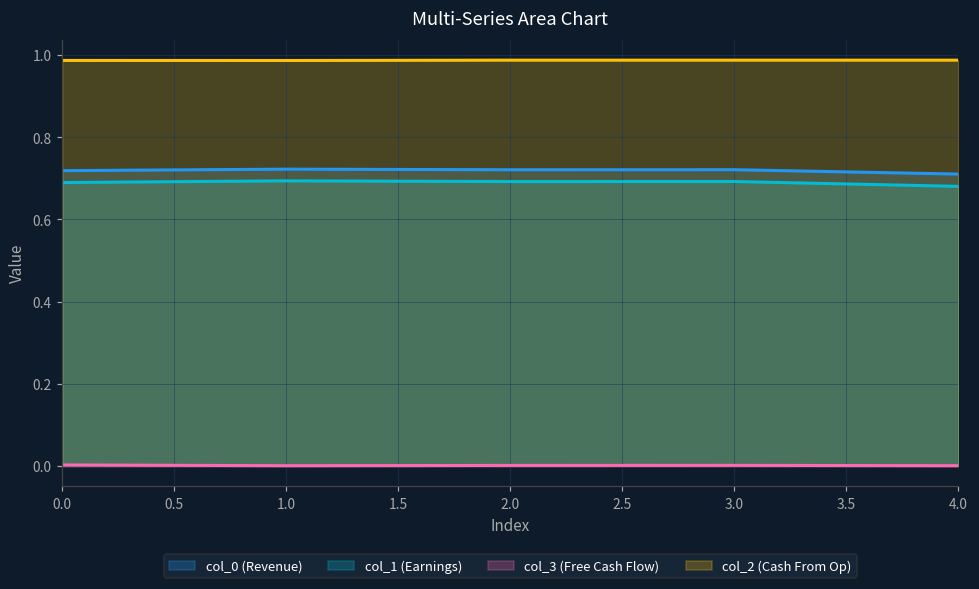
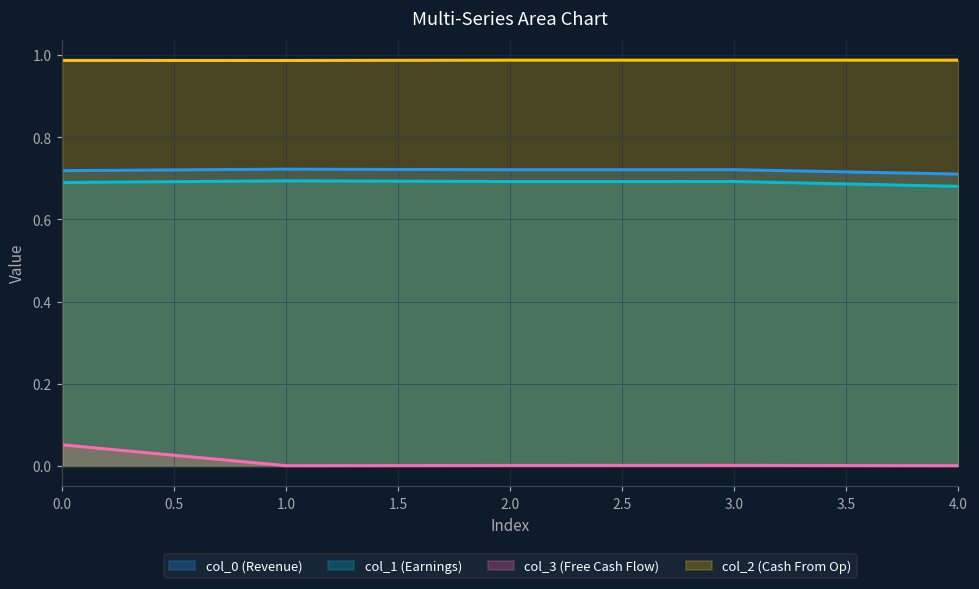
  {
    "col_3 (Free Cash Flow)": {
-     "0.0": 0.00,
+     "0.0": 0.05,
      "1.0": 0.00,
      "2.0": 0.00,
      "3.0": 0.00,
      "4.0": 0.00
    },
    "col_2 (Cash From Op)": {
      "0.0": 0.99,
      "1.0": 0.99,
      "2.0": 0.99,
      "3.0": 0.99,
      "4.0": 0.99
    }
  }
